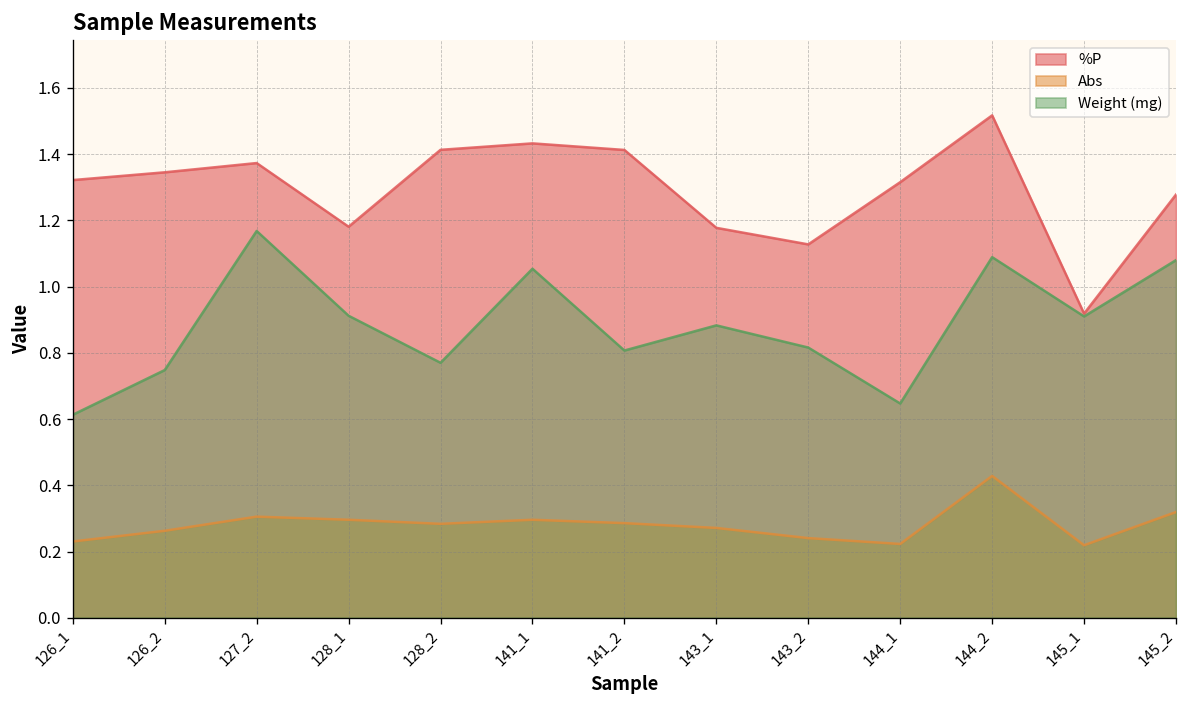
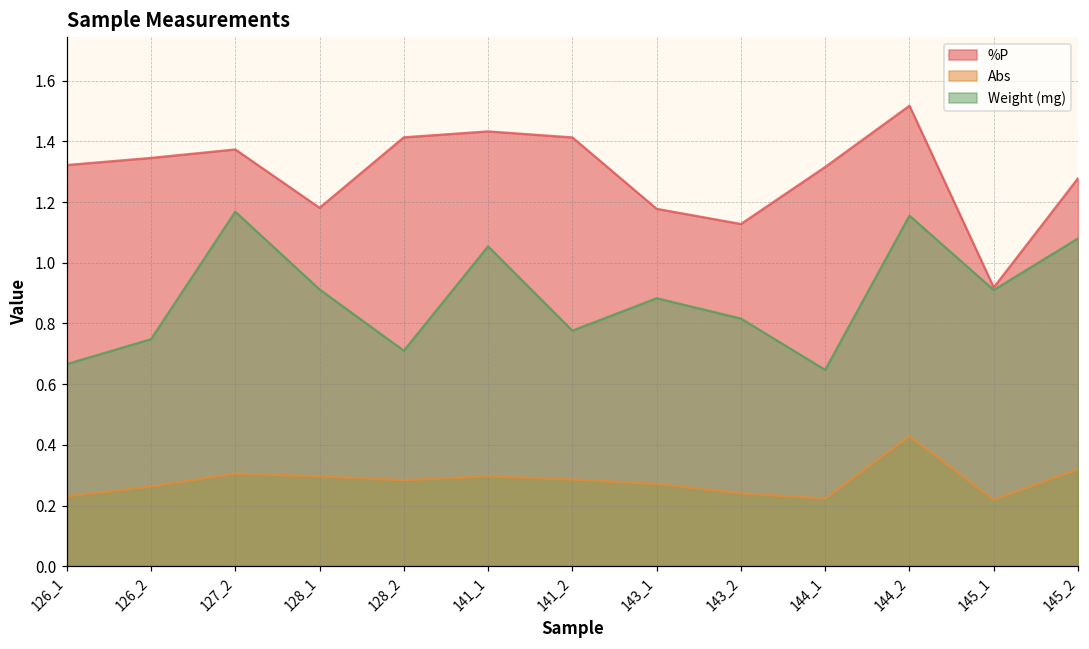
  {
    "Weight (mg)": {
-     "126_1": 0.61,
+     "126_1": 0.67,
      "126_2": 0.75,
      "127_2": 1.17,
      "128_1": 0.91,
-     "128_2": 0.77,
+     "128_2": 0.71,
      "141_1": 1.05,
-     "141_2": 0.81,
+     "141_2": 0.78,
      "143_1": 0.88,
      "143_2": 0.82,
      "144_1": 0.65,
-     "144_2": 1.09,
+     "144_2": 1.16,
      "145_2": 1.08
    }
  }
